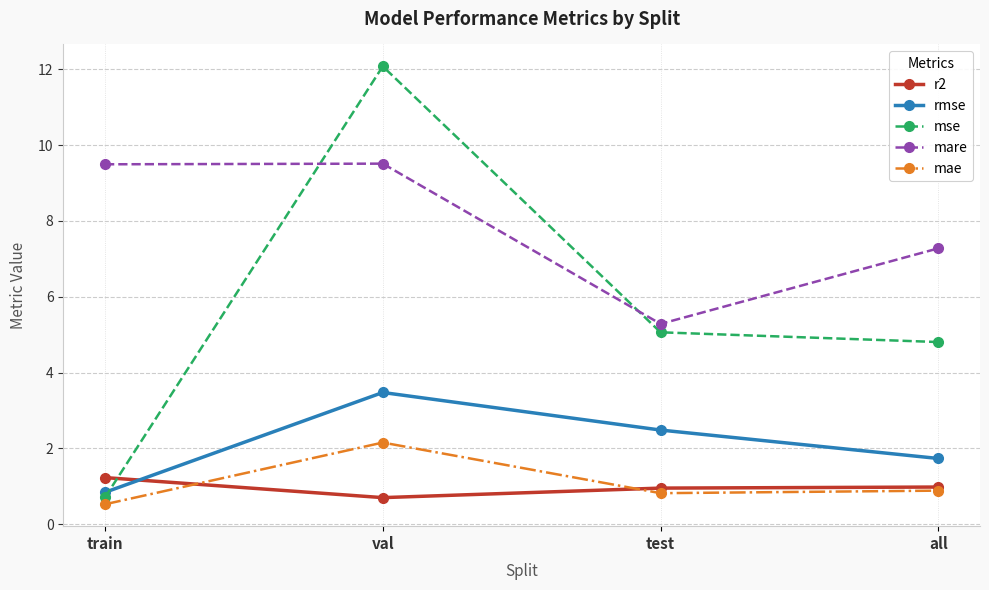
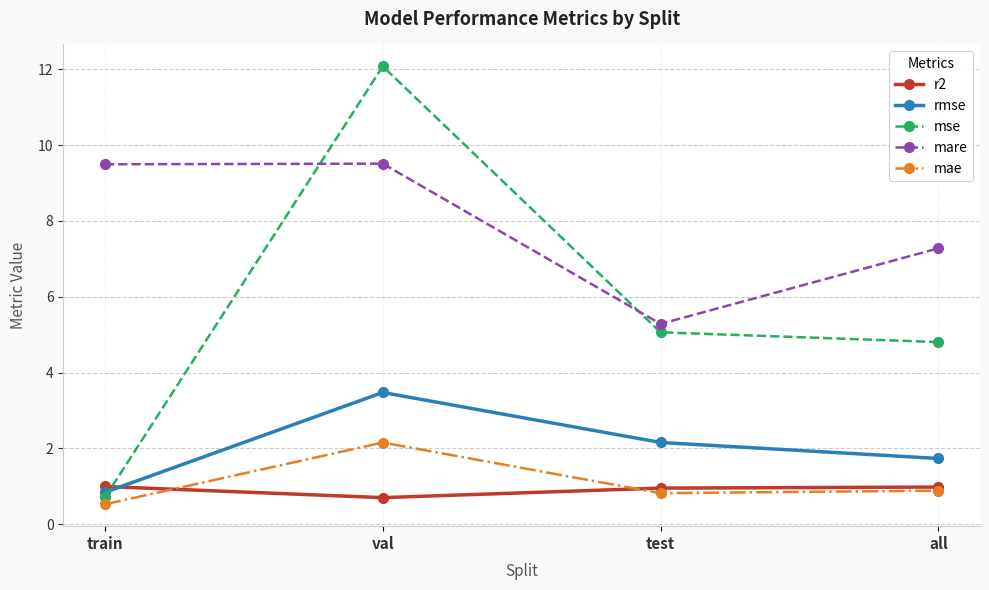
  {
    "r2": {
-     "train": 1.2,
+     "train": 1.0,
      "val": 0.7,
      "test": 1.0,
      "all": 1.0
    },
    "rmse": {
      "train": 0.8,
      "val": 3.5,
-     "test": 2.5,
+     "test": 2.2,
      "all": 1.7
    },
    "mse": {
      "train": 0.7,
      "val": 12.1,
      "test": 5.1,
      "all": 4.8
    },
    "mare": {
      "train": 9.5,
      "val": 9.5,
      "test": 5.3,
      "all": 7.3
    },
    "mae": {
      "train": 0.5,
      "val": 2.2,
      "test": 0.8,
      "all": 0.9
    }
  }
